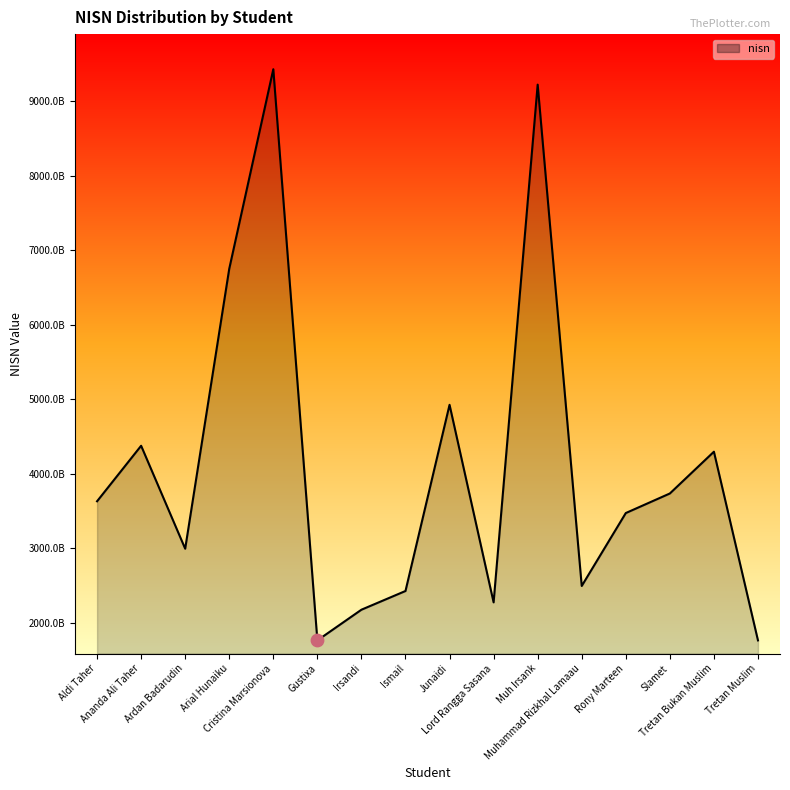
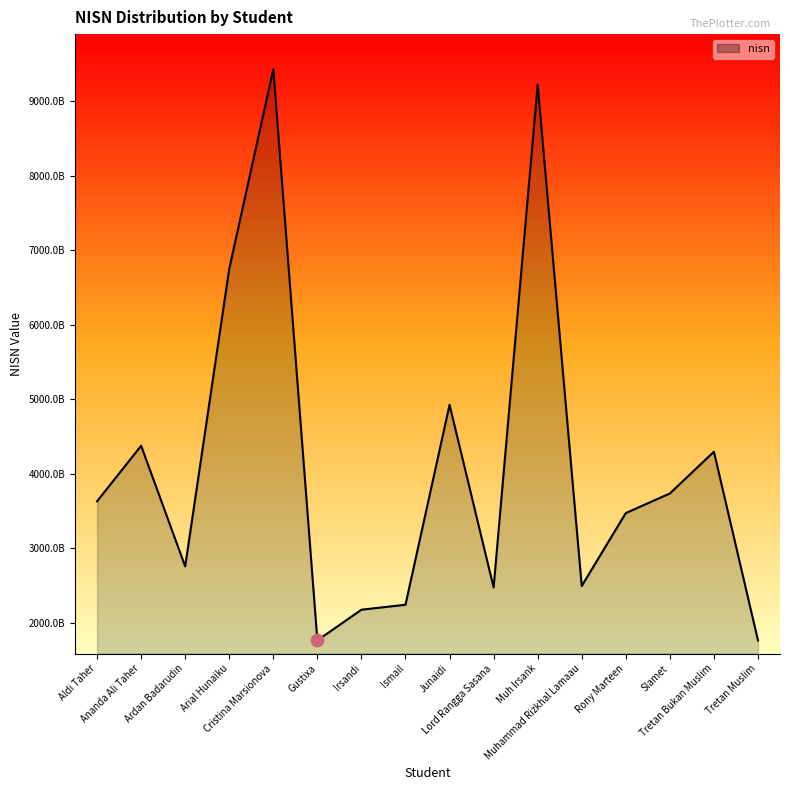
  {
    "nisn": {
      "Aldi Taher": 3600000000000,
      "Ananda Ali Taher": 4400000000000,
-     "Ardan Badarudin": 3000000000000,
+     "Ardan Badarudin": 2800000000000,
      "Arial Hunaiku": 6800000000000,
      "Cristina Marsionova": 9400000000000,
      "Irsandi": 2200000000000,
-     "Ismail": 2400000000000,
+     "Ismail": 2200000000000,
      "Junaidi": 4900000000000,
-     "Lord Rangga Sasana": 2300000000000,
+     "Lord Rangga Sasana": 2500000000000,
      "Muh Irsank": 9200000000000,
      "Muhammad Rizkhal Lamaau": 2500000000000,
      "Rony Marteen": 3500000000000,
      "Slamet": 3700000000000,
      "Tretan Bukan Muslim": 4300000000000,
      "Tretan Muslim": 1800000000000
    }
  }
